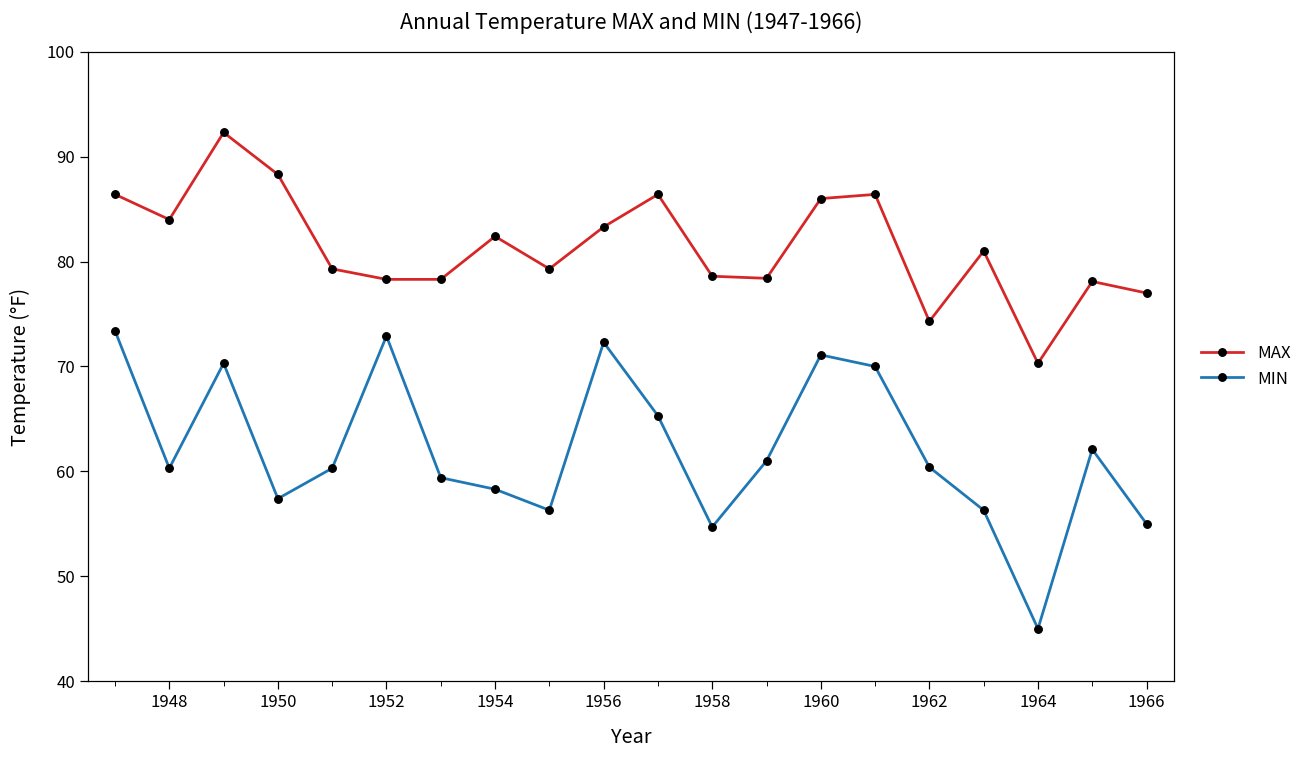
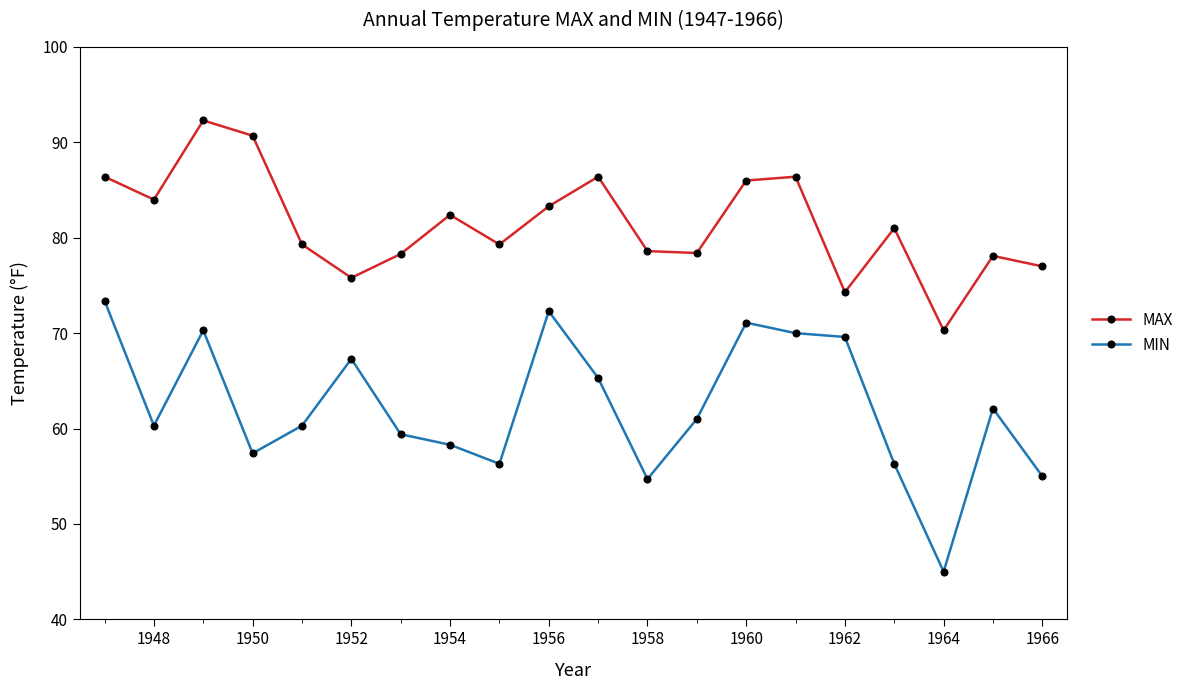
  {
    "MAX": {
      "1948": 84,
-     "1950": 88,
-     "1952": 78,
+     "1950": 91,
+     "1952": 76,
      "1954": 82,
      "1956": 83,
      "1958": 79,
      "1960": 86,
      "1962": 74,
      "1964": 70,
      "1966": 77
    },
    "MIN": {
      "1948": 60,
      "1950": 57,
-     "1952": 73,
+     "1952": 67,
      "1954": 58,
      "1956": 72,
      "1958": 55,
      "1960": 71,
-     "1962": 60,
+     "1962": 70,
      "1964": 45,
      "1966": 55
    }
  }
